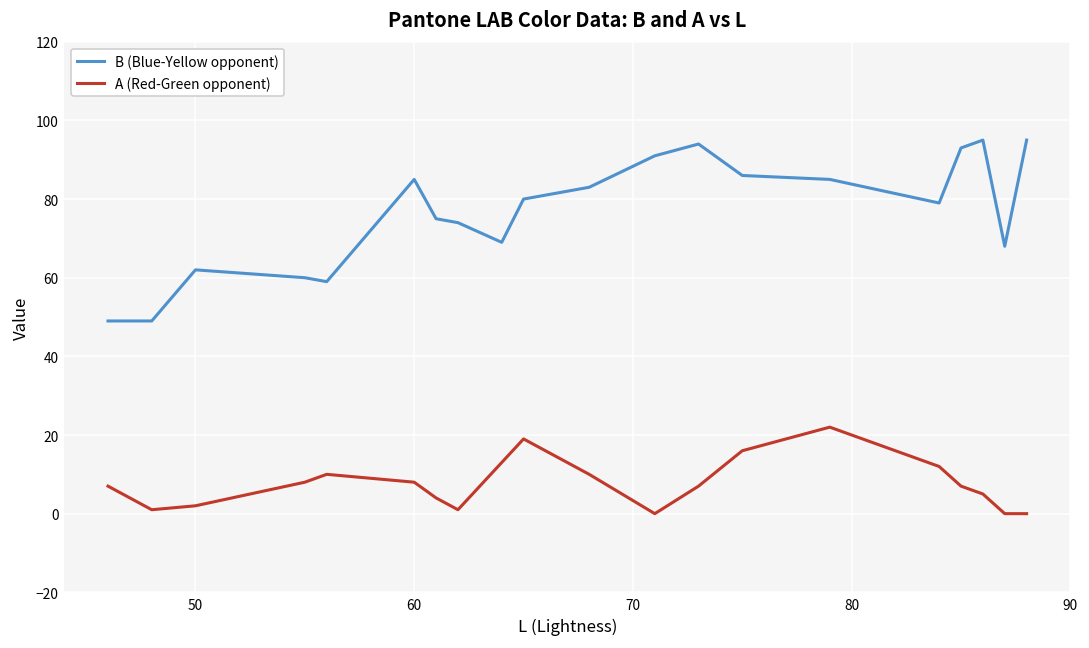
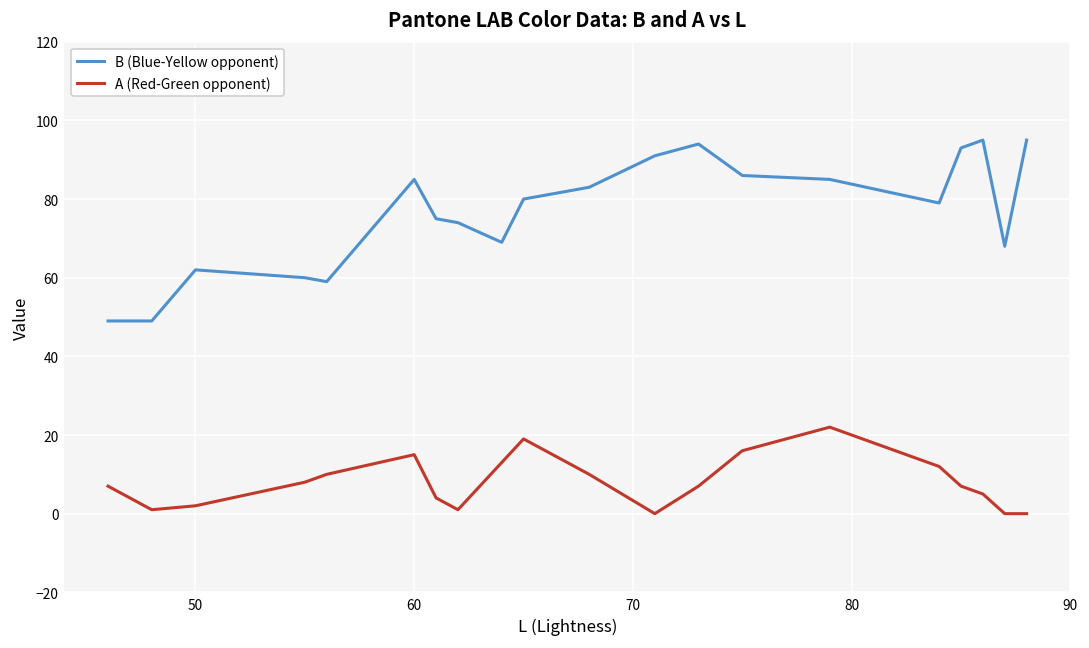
  {
    "B (Blue-Yellow opponent)": {
      "50": 62,
      "60": 85
    },
    "A (Red-Green opponent)": {
      "50": 2,
-     "60": 8
+     "60": 15
    }
  }
